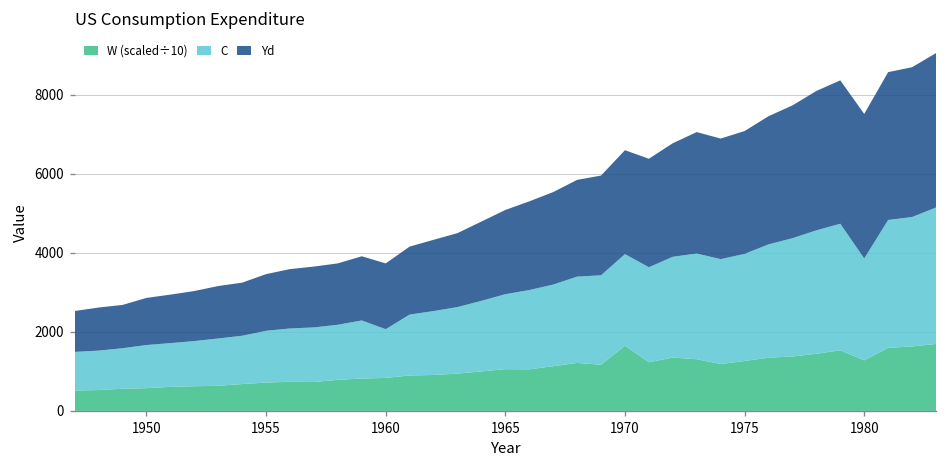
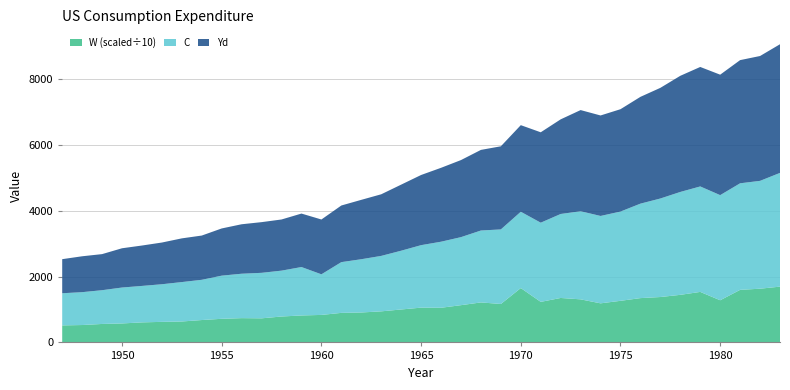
  {
    "W (scaled÷10)": {
      "1950": 600,
      "1955": 700,
      "1960": 800,
      "1965": 1100,
      "1970": 1700,
      "1975": 1300,
      "1980": 1300
    },
    "C": {
      "1950": 1100,
      "1955": 1300,
      "1960": 1200,
      "1965": 1900,
      "1970": 2300,
      "1975": 2700,
-     "1980": 2600
+     "1980": 3200
    },
    "Yd": {
      "1950": 1200,
      "1955": 1400,
      "1960": 1700,
      "1965": 2100,
      "1970": 2600,
      "1975": 3100,
      "1980": 3700
    }
  }
